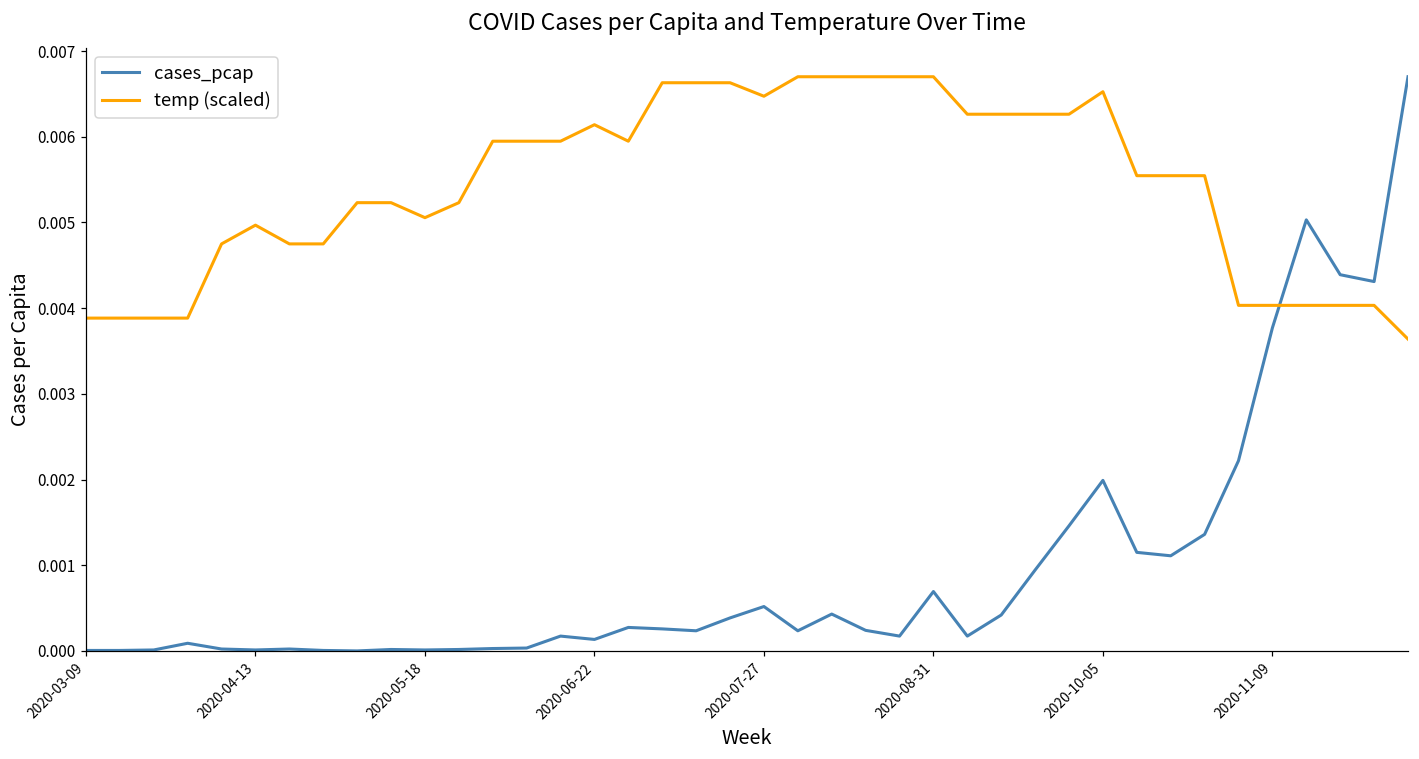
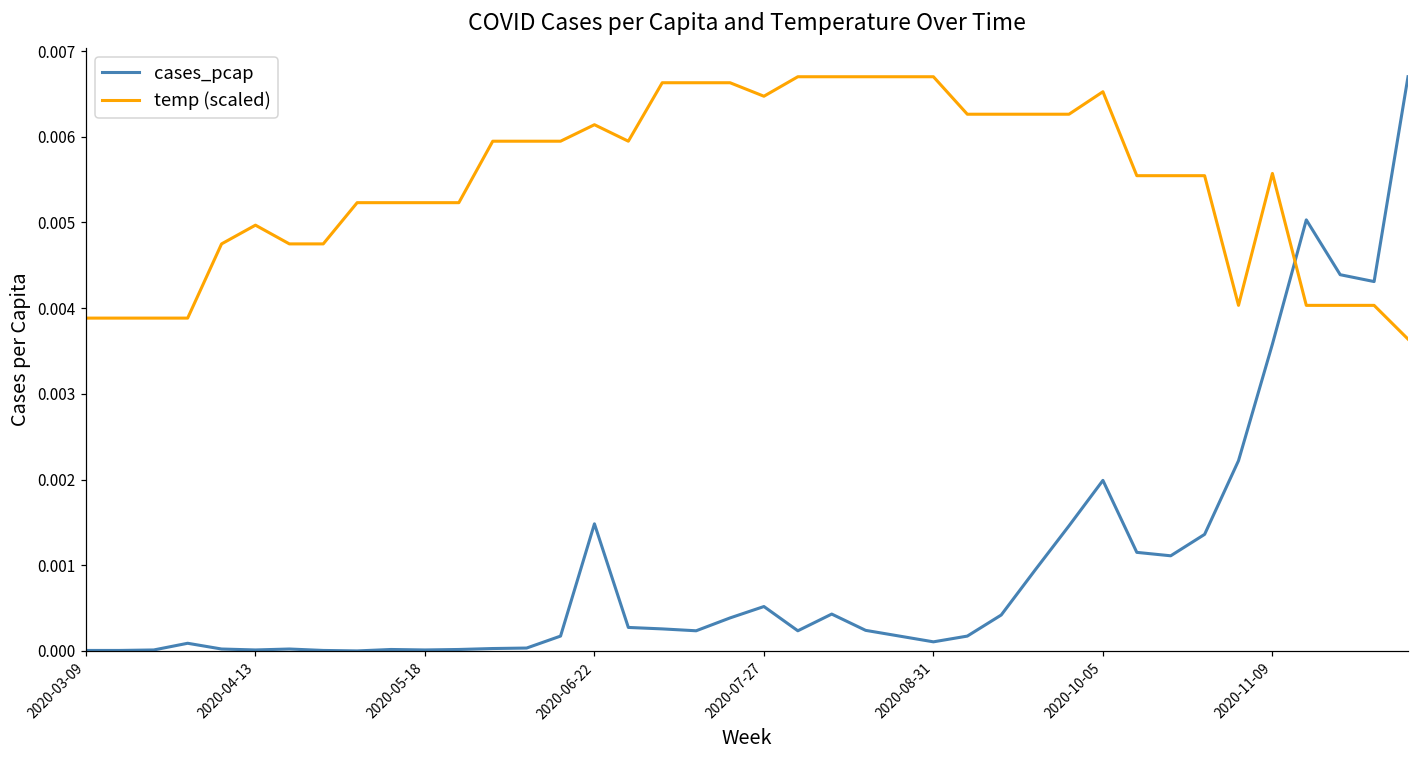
  {
    "cases_pcap": {
      "2020-03-09": 0.0000,
      "2020-04-13": 0.0000,
      "2020-05-18": 0.0000,
-     "2020-06-22": 0.0001,
+     "2020-06-22": 0.0015,
      "2020-07-27": 0.0005,
-     "2020-08-31": 0.0007,
+     "2020-08-31": 0.0001,
      "2020-10-05": 0.0020,
-     "2020-11-09": 0.0038
+     "2020-11-09": 0.0036
    },
    "temp (scaled)": {
      "2020-03-09": 0.0039,
      "2020-04-13": 0.0050,
-     "2020-05-18": 0.0051,
+     "2020-05-18": 0.0052,
      "2020-06-22": 0.0061,
      "2020-07-27": 0.0065,
      "2020-08-31": 0.0067,
      "2020-10-05": 0.0065,
-     "2020-11-09": 0.0040
+     "2020-11-09": 0.0056
    }
  }
